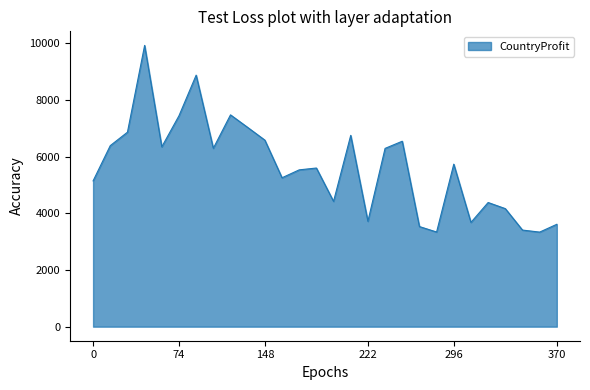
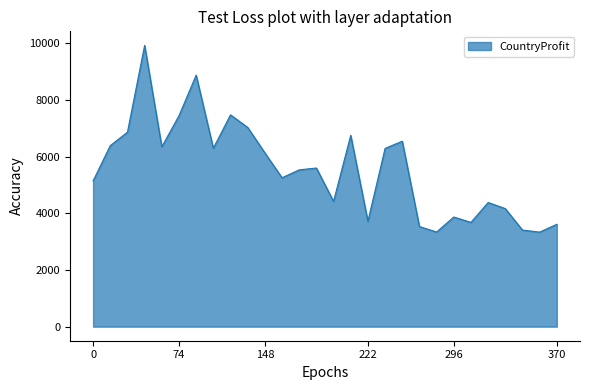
  {
    "0": 5100,
    "74": 7400,
-   "148": 6600,
+   "148": 6100,
    "222": 3700,
-   "296": 5700,
+   "296": 3900,
    "370": 3600
  }
